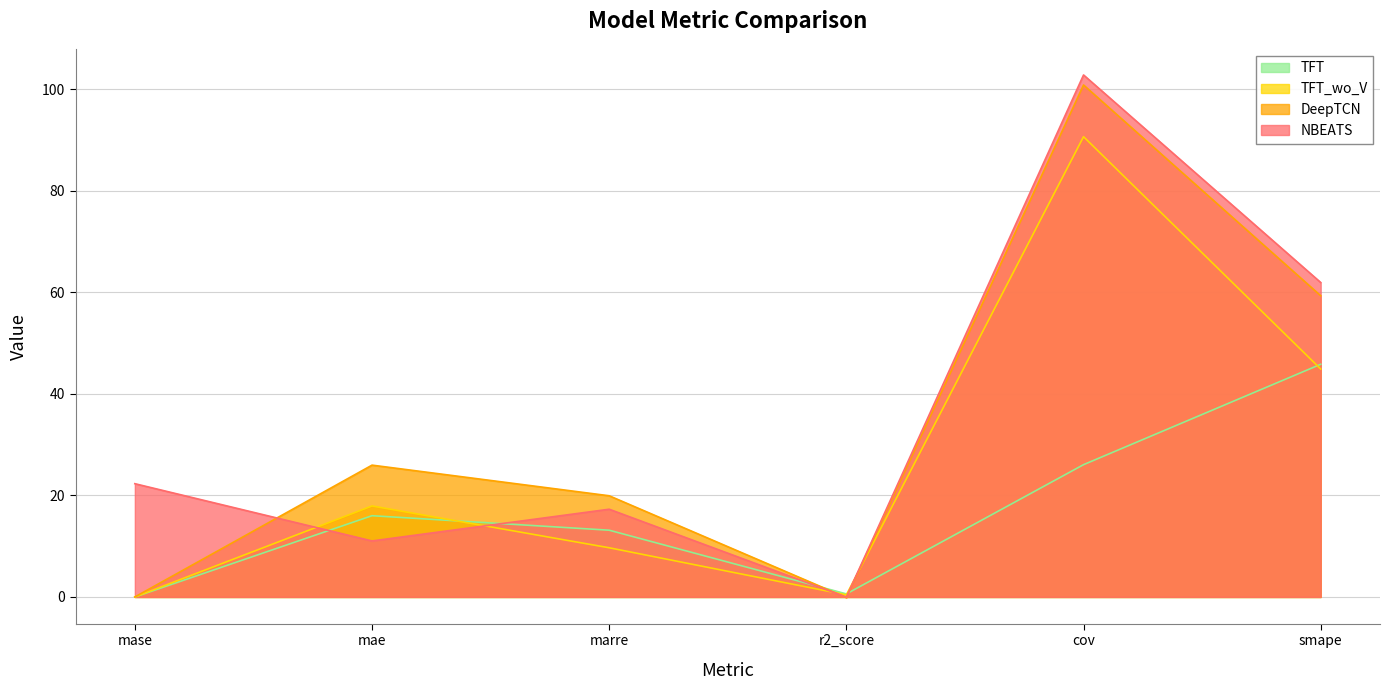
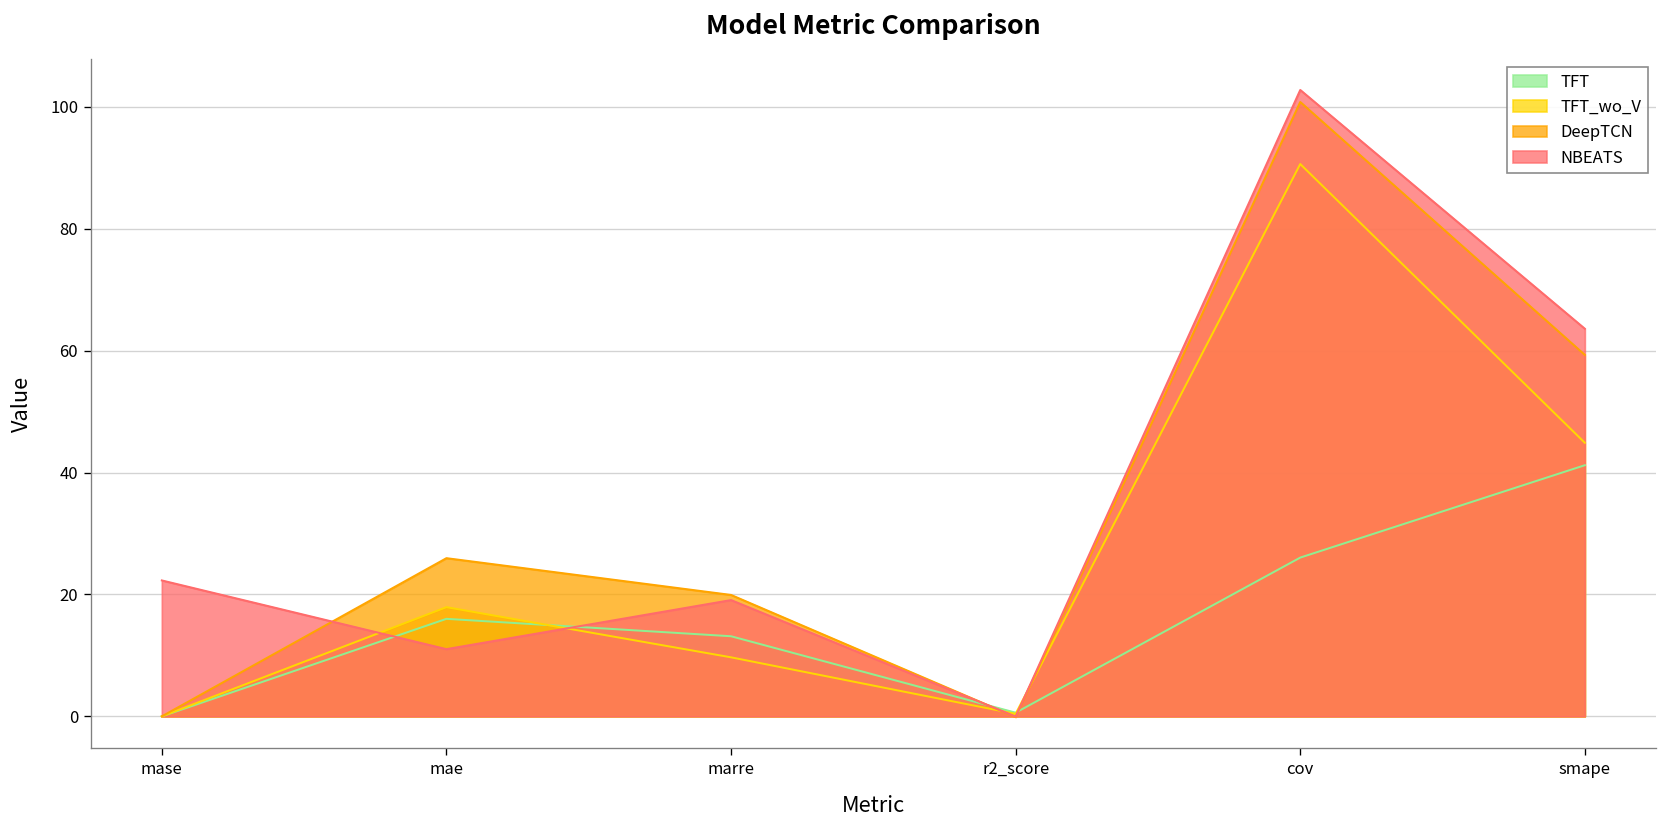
  {
    "TFT": {
      "mae": 16,
      "marre": 13,
      "cov": 26,
-     "smape": 46
+     "smape": 41
    },
    "NBEATS": {
      "mase": 22,
      "mae": 11,
-     "marre": 17,
+     "marre": 19,
      "cov": 103,
-     "smape": 62
+     "smape": 64
    }
  }
